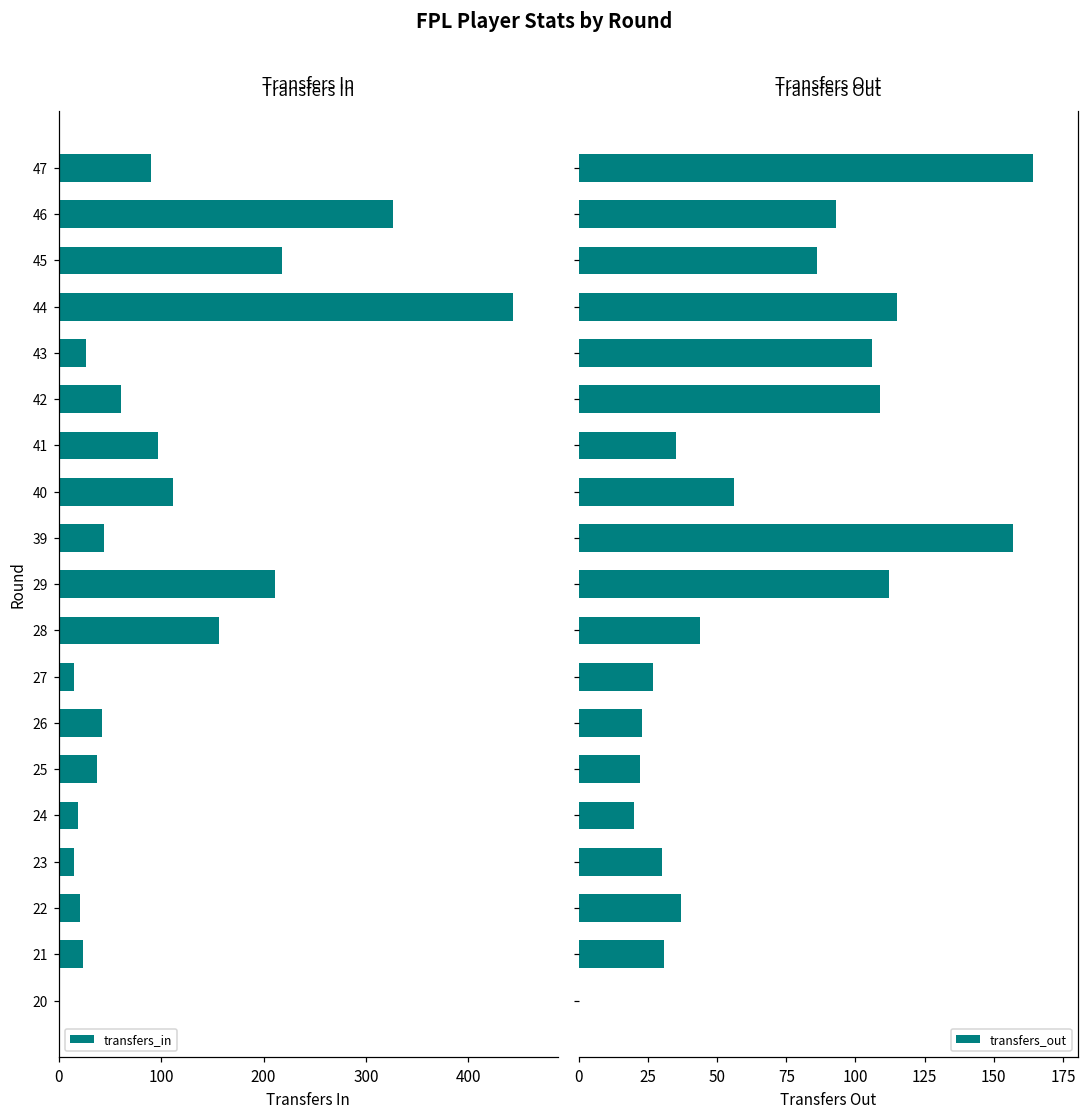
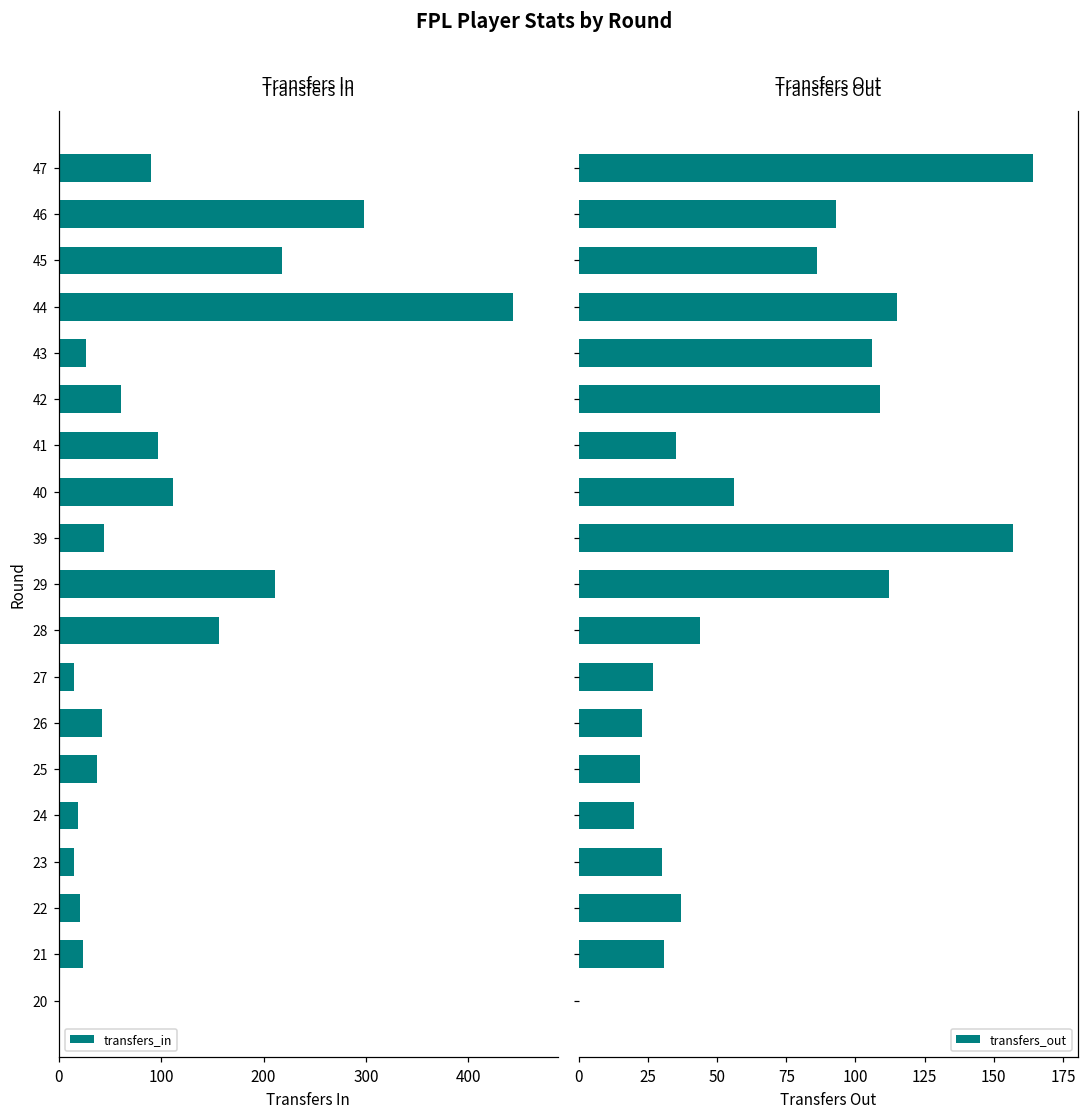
  {
    "Transfers In": {
      "47": 90,
-     "46": 330,
+     "46": 300,
      "45": 220,
      "44": 440,
      "43": 30,
      "42": 60,
      "41": 100,
      "40": 110,
      "39": 40,
      "29": 210,
      "28": 160,
      "27": 20,
      "26": 40,
      "25": 40,
      "24": 20,
      "23": 20,
      "22": 20,
      "21": 20,
      "20": 0
    }
  }
